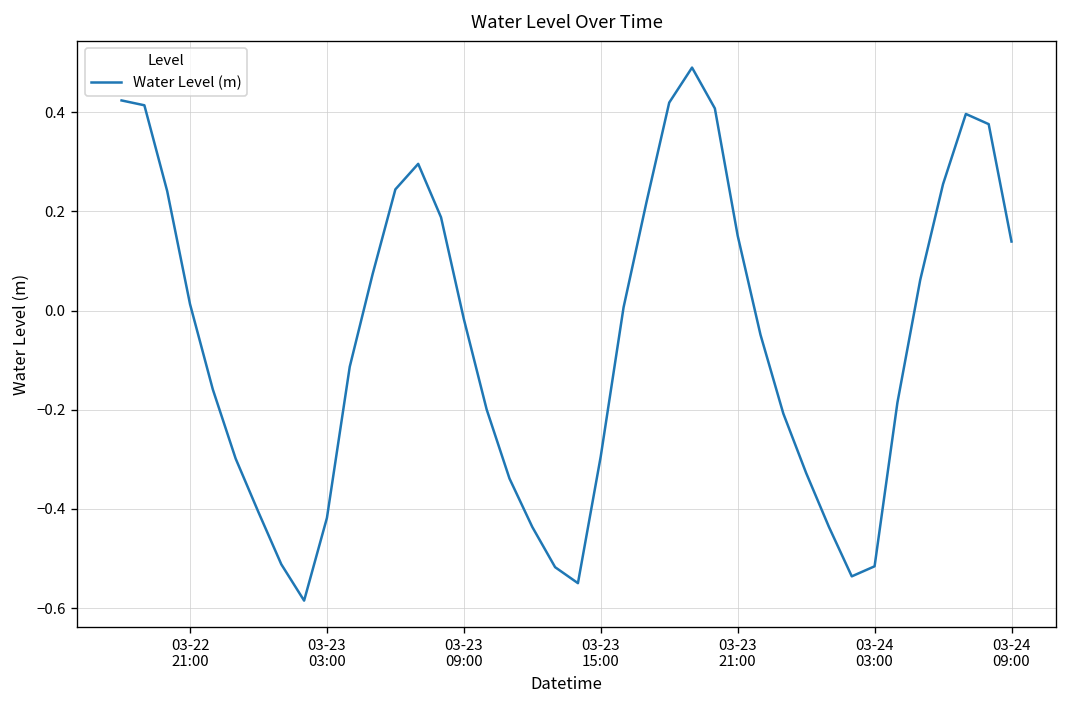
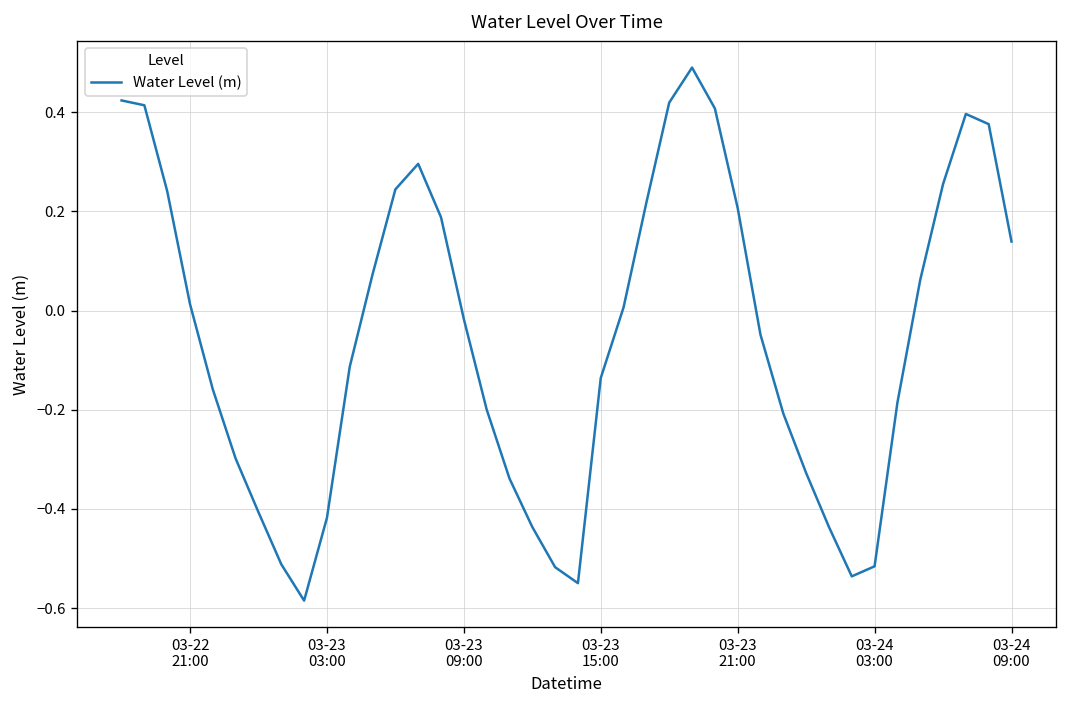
  {
    "03-22 21:00": 0.01,
    "03-23 03:00": -0.42,
    "03-23 09:00": -0.02,
-   "03-23 15:00": -0.29,
-   "03-23 21:00": 0.15,
+   "03-23 15:00": -0.14,
+   "03-23 21:00": 0.21,
    "03-24 03:00": -0.52,
    "03-24 09:00": 0.14
  }
